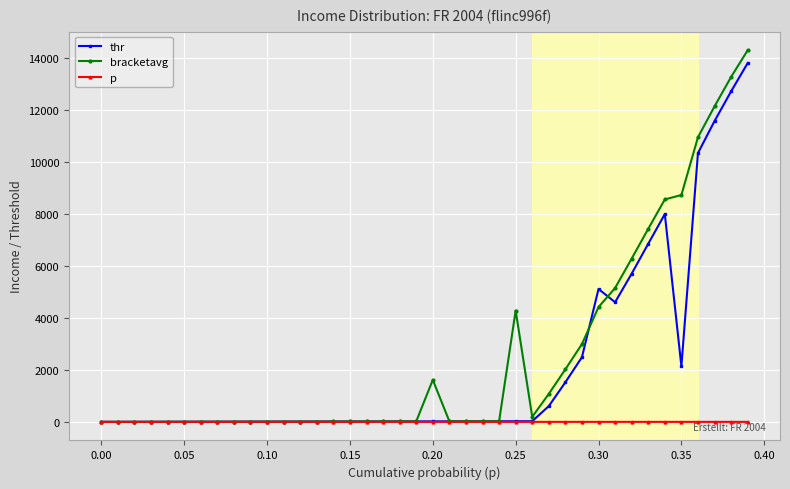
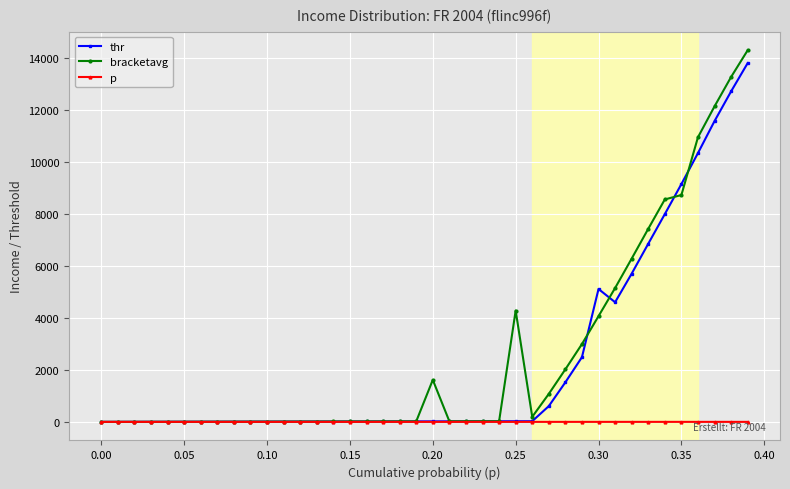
  {
    "thr": {
      "0.30": 5100,
-     "0.35": 2100
+     "0.35": 9200
    },
    "bracketavg": {
      "0.20": 1600,
      "0.25": 4300,
-     "0.30": 4400,
+     "0.30": 4100,
      "0.35": 8700
    },
    "p": {
      "0.30": 0,
      "0.35": 0
    }
  }
